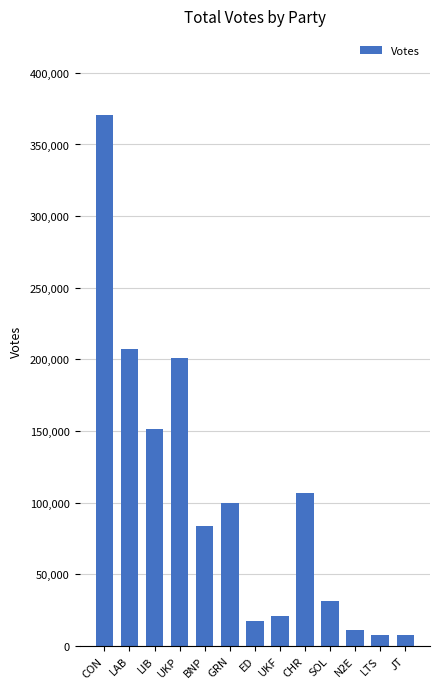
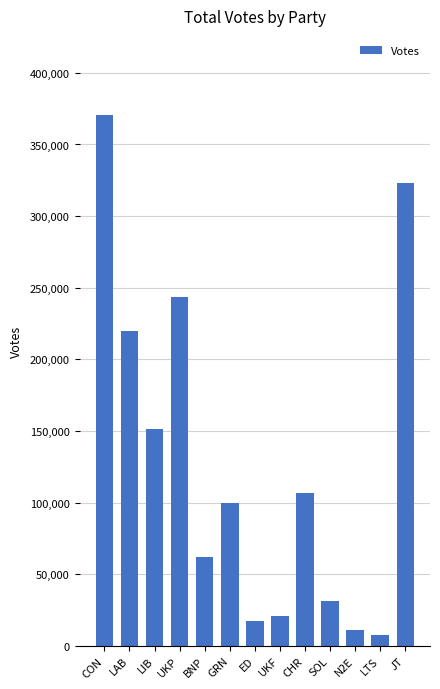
  {
    "CON": "370,000",
-   "LAB": "207,000",
+   "LAB": "220,000",
    "LIB": "151,000",
-   "UKP": "201,000",
-   "BNP": "84,000",
+   "UKP": "243,000",
+   "BNP": "62,000",
    "GRN": "99,000",
    "ED": "17,000",
    "UKF": "21,000",
    "CHR": "107,000",
    "SOL": "31,000",
    "N2E": "11,000",
    "LTS": "8,000",
-   "JT": "7,000"
+   "JT": "323,000"
  }
